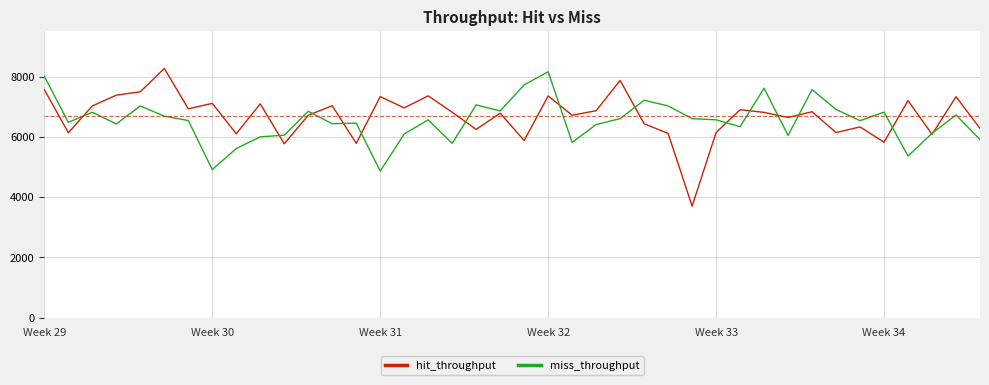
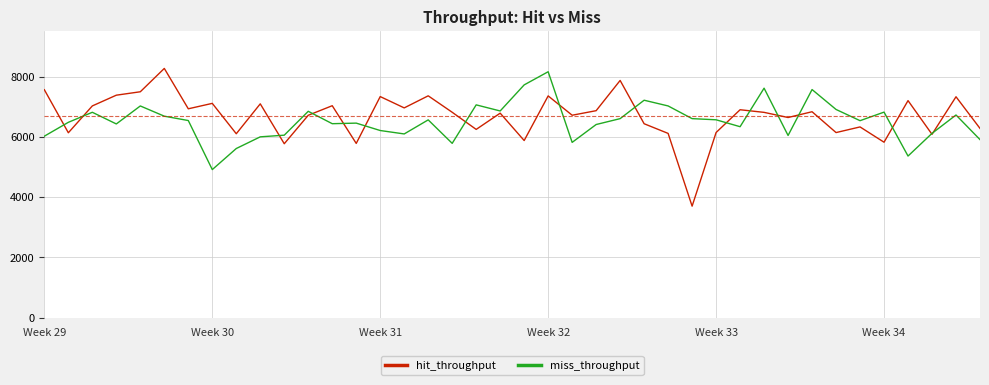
  {
    "hit_throughput": {
      "Week 29": 7600,
      "Week 30": 7100,
      "Week 31": 7300,
      "Week 32": 7400,
      "Week 33": 6100,
      "Week 34": 5800
    },
    "miss_throughput": {
-     "Week 29": 8000,
+     "Week 29": 6000,
      "Week 30": 4900,
-     "Week 31": 4900,
+     "Week 31": 6200,
      "Week 32": 8200,
      "Week 33": 6600,
      "Week 34": 6800
    }
  }
